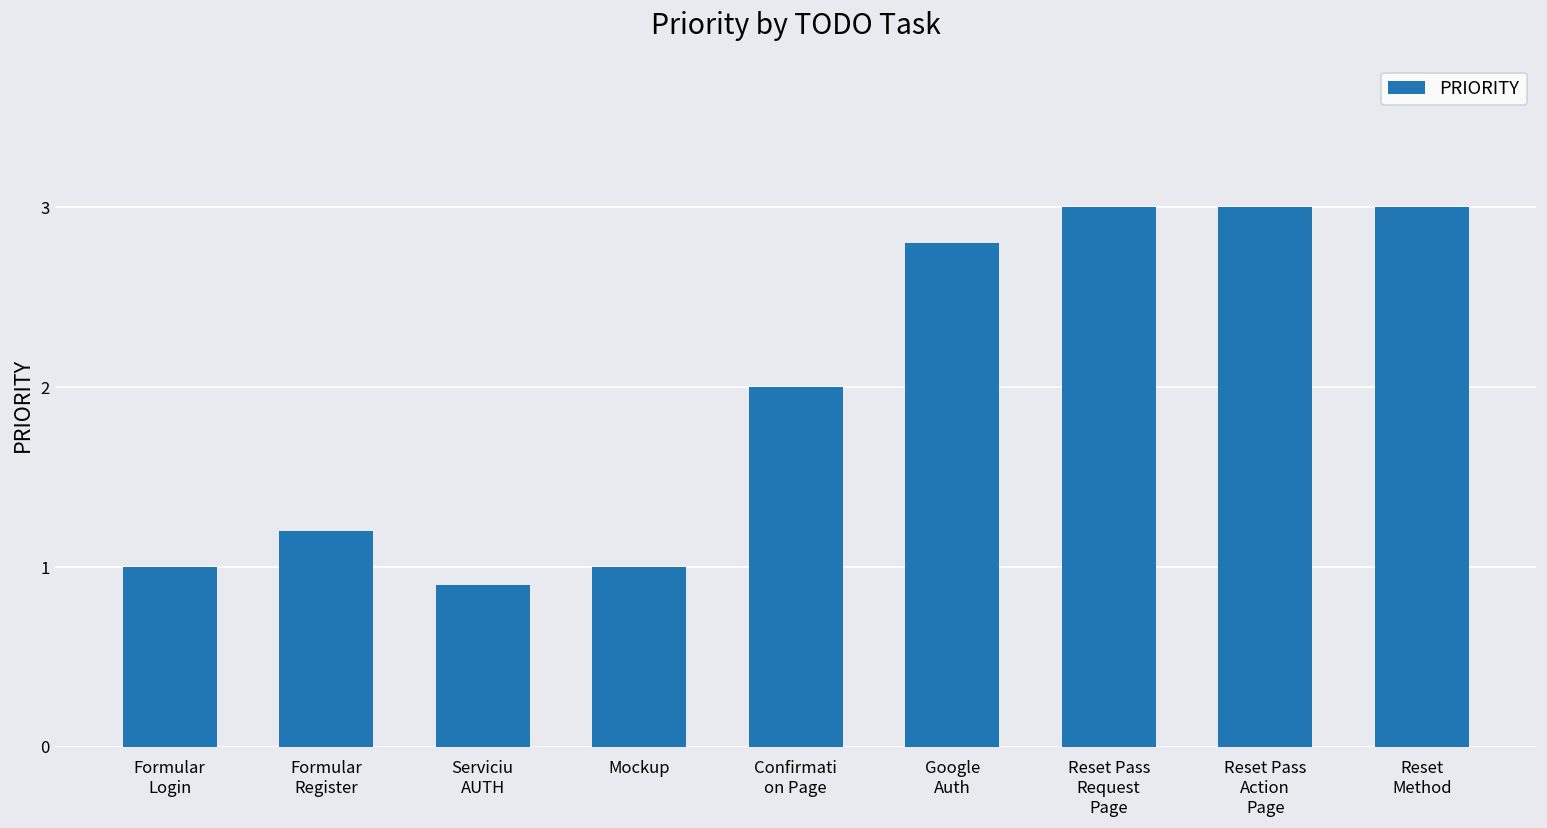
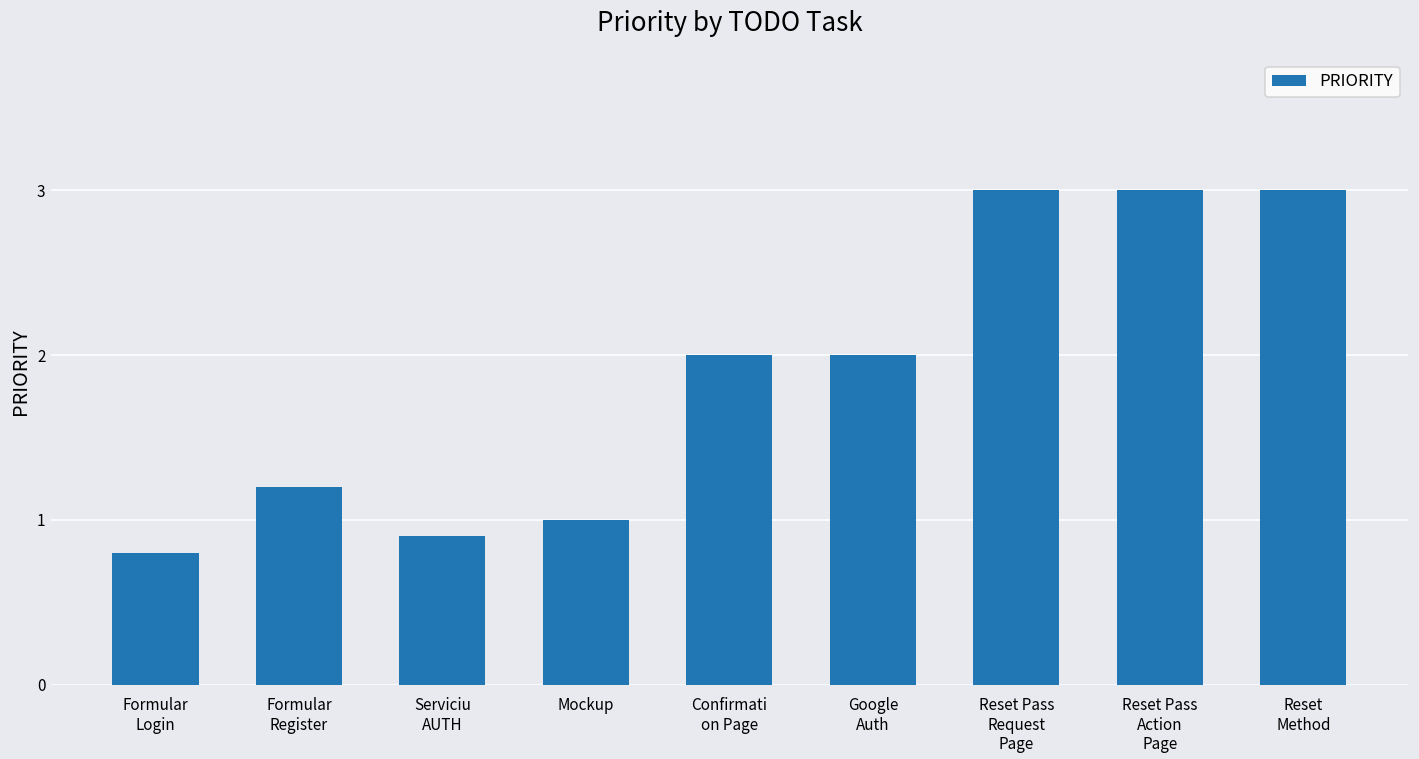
  {
-   "Formular Login": 1.0,
+   "Formular Login": 0.8,
    "Formular Register": 1.2,
    "Serviciu AUTH": 0.9,
    "Mockup": 1.0,
    "Confirmati on Page": 2.0,
-   "Google Auth": 2.8,
+   "Google Auth": 2.0,
    "Reset Pass Request Page": 3.0,
    "Reset Pass Action Page": 3.0,
    "Reset Method": 3.0
  }
